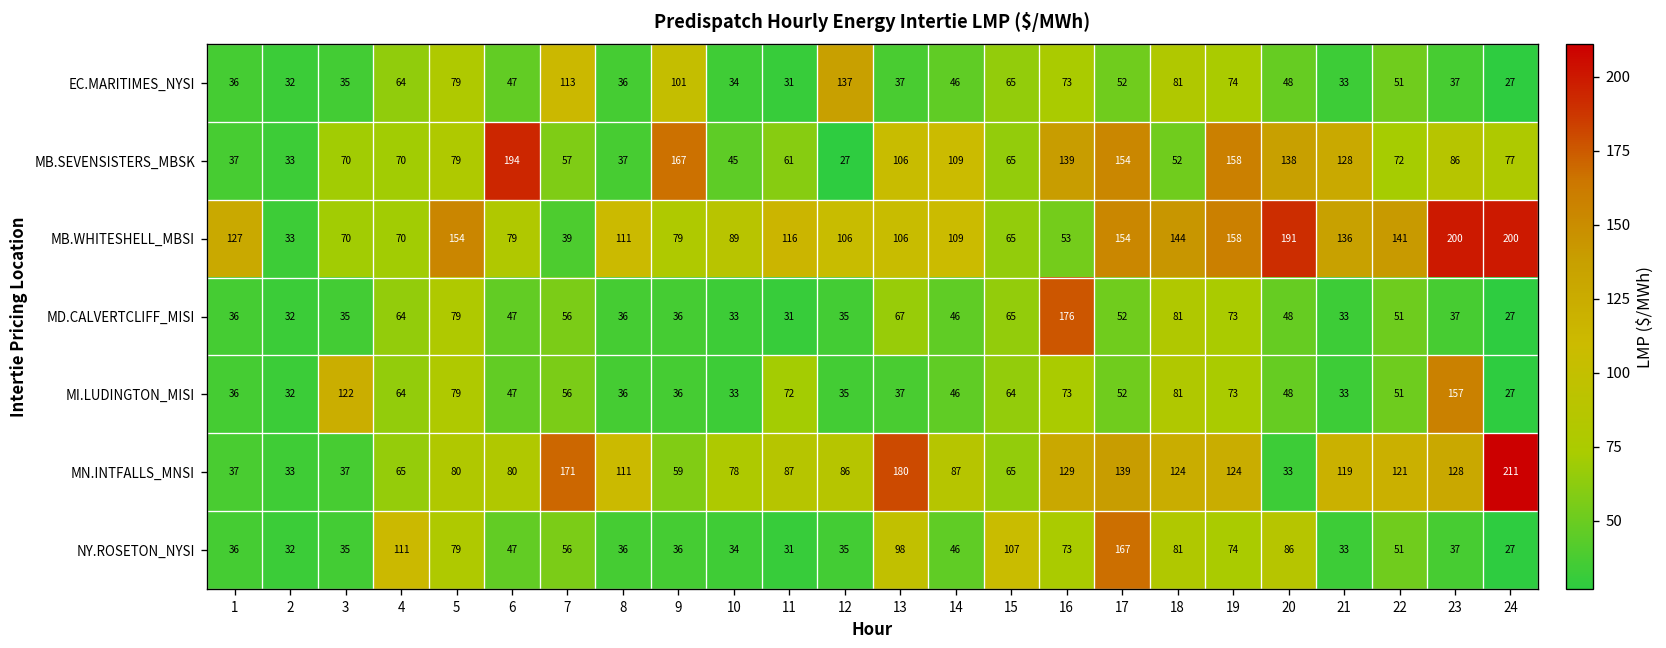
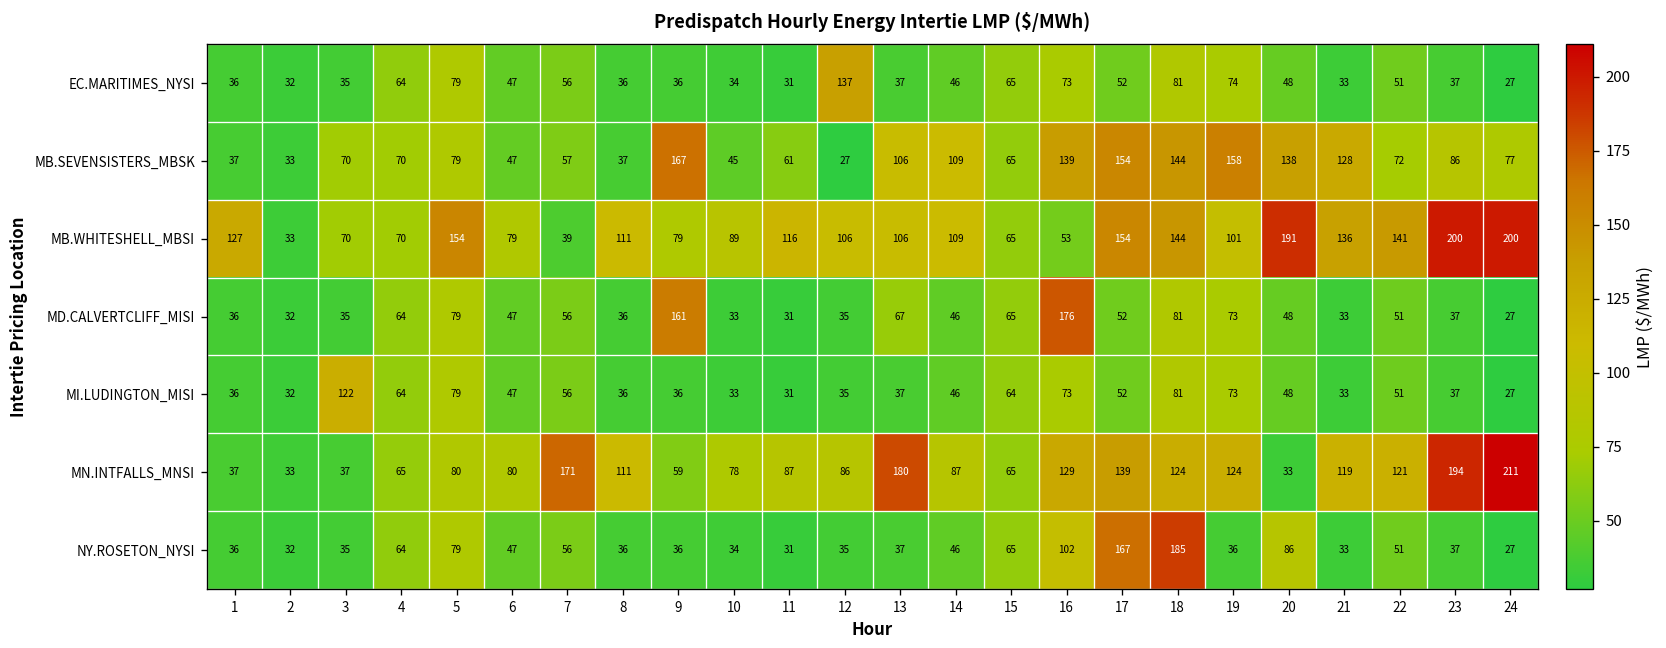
  {
    "EC.MARITIMES_NYSI": {
      "1": 36,
      "2": 32,
      "3": 35,
      "4": 64,
      "5": 79,
      "6": 47,
-     "7": 113,
+     "7": 56,
      "8": 36,
-     "9": 101,
+     "9": 36,
      "10": 34,
      "11": 31,
      "12": 137,
      "13": 37,
      "14": 46,
      "15": 65,
      "16": 73,
      "17": 52,
      "18": 81,
      "19": 74,
      "20": 48,
      "21": 33,
      "22": 51,
      "23": 37,
      "24": 27
    },
    "MB.SEVENSISTERS_MBSK": {
      "1": 37,
      "2": 33,
      "3": 70,
      "4": 70,
      "5": 79,
-     "6": 194,
+     "6": 47,
      "7": 57,
      "8": 37,
      "9": 167,
      "10": 45,
      "11": 61,
      "12": 27,
      "13": 106,
      "14": 109,
      "15": 65,
      "16": 139,
      "17": 154,
-     "18": 52,
+     "18": 144,
      "19": 158,
      "20": 138,
      "21": 128,
      "22": 72,
      "23": 86,
      "24": 77
    },
    "MB.WHITESHELL_MBSI": {
      "1": 127,
      "2": 33,
      "3": 70,
      "4": 70,
      "5": 154,
      "6": 79,
      "7": 39,
      "8": 111,
      "9": 79,
      "10": 89,
      "11": 116,
      "12": 106,
      "13": 106,
      "14": 109,
      "15": 65,
      "16": 53,
      "17": 154,
      "18": 144,
-     "19": 158,
+     "19": 101,
      "20": 191,
      "21": 136,
      "22": 141,
      "23": 200,
      "24": 200
    },
    "MD.CALVERTCLIFF_MISI": {
      "1": 36,
      "2": 32,
      "3": 35,
      "4": 64,
      "5": 79,
      "6": 47,
      "7": 56,
      "8": 36,
-     "9": 36,
+     "9": 161,
      "10": 33,
      "11": 31,
      "12": 35,
      "13": 67,
      "14": 46,
      "15": 65,
      "16": 176,
      "17": 52,
      "18": 81,
      "19": 73,
      "20": 48,
      "21": 33,
      "22": 51,
      "23": 37,
      "24": 27
    },
    "MI.LUDINGTON_MISI": {
      "1": 36,
      "2": 32,
      "3": 122,
      "4": 64,
      "5": 79,
      "6": 47,
      "7": 56,
      "8": 36,
      "9": 36,
      "10": 33,
-     "11": 72,
+     "11": 31,
      "12": 35,
      "13": 37,
      "14": 46,
      "15": 64,
      "16": 73,
      "17": 52,
      "18": 81,
      "19": 73,
      "20": 48,
      "21": 33,
      "22": 51,
-     "23": 157,
+     "23": 37,
      "24": 27
    },
    "MN.INTFALLS_MNSI": {
      "1": 37,
      "2": 33,
      "3": 37,
      "4": 65,
      "5": 80,
      "6": 80,
      "7": 171,
      "8": 111,
      "9": 59,
      "10": 78,
      "11": 87,
      "12": 86,
      "13": 180,
      "14": 87,
      "15": 65,
      "16": 129,
      "17": 139,
      "18": 124,
      "19": 124,
      "20": 33,
      "21": 119,
      "22": 121,
-     "23": 128,
+     "23": 194,
      "24": 211
    },
    "NY.ROSETON_NYSI": {
      "1": 36,
      "2": 32,
      "3": 35,
-     "4": 111,
+     "4": 64,
      "5": 79,
      "6": 47,
      "7": 56,
      "8": 36,
      "9": 36,
      "10": 34,
      "11": 31,
      "12": 35,
-     "13": 98,
+     "13": 37,
      "14": 46,
-     "15": 107,
-     "16": 73,
+     "15": 65,
+     "16": 102,
      "17": 167,
-     "18": 81,
-     "19": 74,
+     "18": 185,
+     "19": 36,
      "20": 86,
      "21": 33,
      "22": 51,
      "23": 37,
      "24": 27
    }
  }
